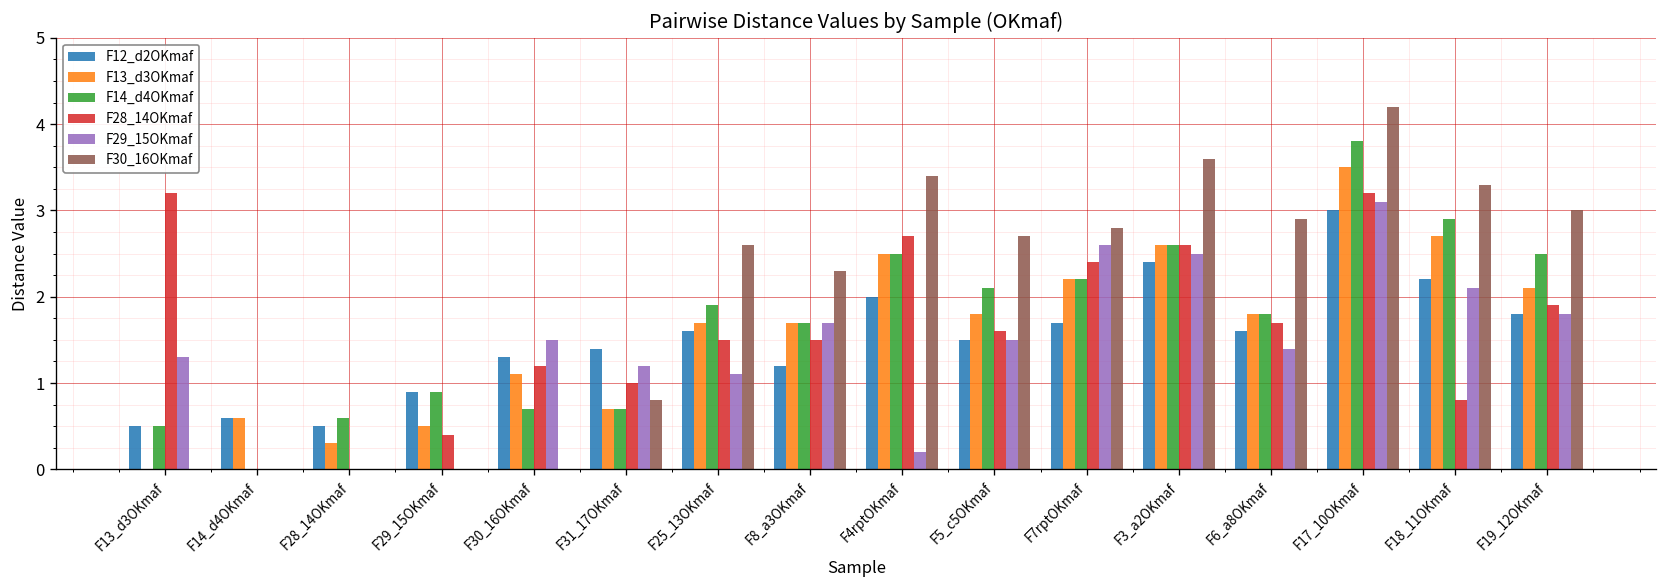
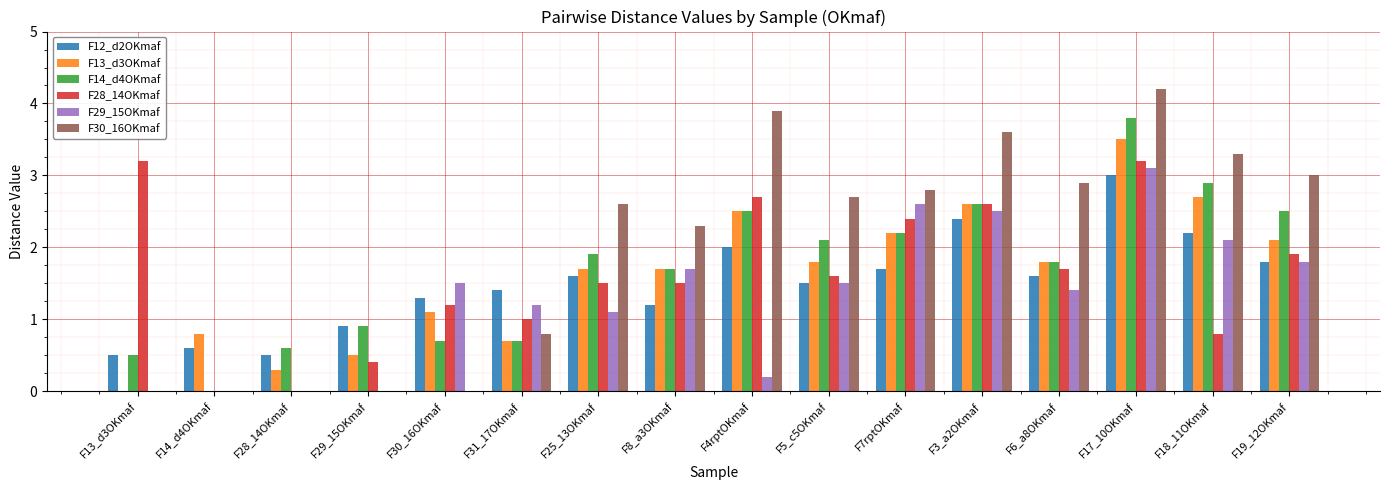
  {
    "F12_d2OKmaf": {
      "F13_d3OKmaf": 0.5,
      "F14_d4OKmaf": 0.6,
      "F28_14OKmaf": 0.5,
      "F29_15OKmaf": 0.9,
      "F30_16OKmaf": 1.3,
      "F31_17OKmaf": 1.4,
      "F25_13OKmaf": 1.6,
      "F8_a3OKmaf": 1.2,
      "F4rptOKmaf": 2.0,
      "F5_c5OKmaf": 1.5,
      "F7rptOKmaf": 1.7,
      "F3_a2OKmaf": 2.4,
      "F6_a8OKmaf": 1.6,
      "F17_10OKmaf": 3.0,
      "F18_11OKmaf": 2.2,
      "F19_12OKmaf": 1.8
    },
    "F13_d3OKmaf": {
      "F13_d3OKmaf": 0.0,
-     "F14_d4OKmaf": 0.6,
+     "F14_d4OKmaf": 0.8,
      "F28_14OKmaf": 0.3,
      "F29_15OKmaf": 0.5,
      "F30_16OKmaf": 1.1,
      "F31_17OKmaf": 0.7,
      "F25_13OKmaf": 1.7,
      "F8_a3OKmaf": 1.7,
      "F4rptOKmaf": 2.5,
      "F5_c5OKmaf": 1.8,
      "F7rptOKmaf": 2.2,
      "F3_a2OKmaf": 2.6,
      "F6_a8OKmaf": 1.8,
      "F17_10OKmaf": 3.5,
      "F18_11OKmaf": 2.7,
      "F19_12OKmaf": 2.1
    },
    "F14_d4OKmaf": {
      "F13_d3OKmaf": 0.5,
      "F14_d4OKmaf": 0.0,
      "F28_14OKmaf": 0.6,
      "F29_15OKmaf": 0.9,
      "F30_16OKmaf": 0.7,
      "F31_17OKmaf": 0.7,
      "F25_13OKmaf": 1.9,
      "F8_a3OKmaf": 1.7,
      "F4rptOKmaf": 2.5,
      "F5_c5OKmaf": 2.1,
      "F7rptOKmaf": 2.2,
      "F3_a2OKmaf": 2.6,
      "F6_a8OKmaf": 1.8,
      "F17_10OKmaf": 3.8,
      "F18_11OKmaf": 2.9,
      "F19_12OKmaf": 2.5
    },
    "F28_14OKmaf": {
      "F13_d3OKmaf": 3.2,
      "F14_d4OKmaf": 0.0,
      "F28_14OKmaf": 0.0,
      "F29_15OKmaf": 0.4,
      "F30_16OKmaf": 1.2,
      "F31_17OKmaf": 1.0,
      "F25_13OKmaf": 1.5,
      "F8_a3OKmaf": 1.5,
      "F4rptOKmaf": 2.7,
      "F5_c5OKmaf": 1.6,
      "F7rptOKmaf": 2.4,
      "F3_a2OKmaf": 2.6,
      "F6_a8OKmaf": 1.7,
      "F17_10OKmaf": 3.2,
      "F18_11OKmaf": 0.8,
      "F19_12OKmaf": 1.9
    },
    "F29_15OKmaf": {
-     "F13_d3OKmaf": 1.3,
+     "F13_d3OKmaf": 0.0,
      "F14_d4OKmaf": 0.0,
      "F28_14OKmaf": 0.0,
      "F29_15OKmaf": 0.0,
      "F30_16OKmaf": 1.5,
      "F31_17OKmaf": 1.2,
      "F25_13OKmaf": 1.1,
      "F8_a3OKmaf": 1.7,
      "F4rptOKmaf": 0.2,
      "F5_c5OKmaf": 1.5,
      "F7rptOKmaf": 2.6,
      "F3_a2OKmaf": 2.5,
      "F6_a8OKmaf": 1.4,
      "F17_10OKmaf": 3.1,
      "F18_11OKmaf": 2.1,
      "F19_12OKmaf": 1.8
    },
    "F30_16OKmaf": {
      "F13_d3OKmaf": 0.0,
      "F14_d4OKmaf": 0.0,
      "F28_14OKmaf": 0.0,
      "F29_15OKmaf": 0.0,
      "F30_16OKmaf": 0.0,
      "F31_17OKmaf": 0.8,
      "F25_13OKmaf": 2.6,
      "F8_a3OKmaf": 2.3,
-     "F4rptOKmaf": 3.4,
+     "F4rptOKmaf": 3.9,
      "F5_c5OKmaf": 2.7,
      "F7rptOKmaf": 2.8,
      "F3_a2OKmaf": 3.6,
      "F6_a8OKmaf": 2.9,
      "F17_10OKmaf": 4.2,
      "F18_11OKmaf": 3.3,
      "F19_12OKmaf": 3.0
    }
  }
